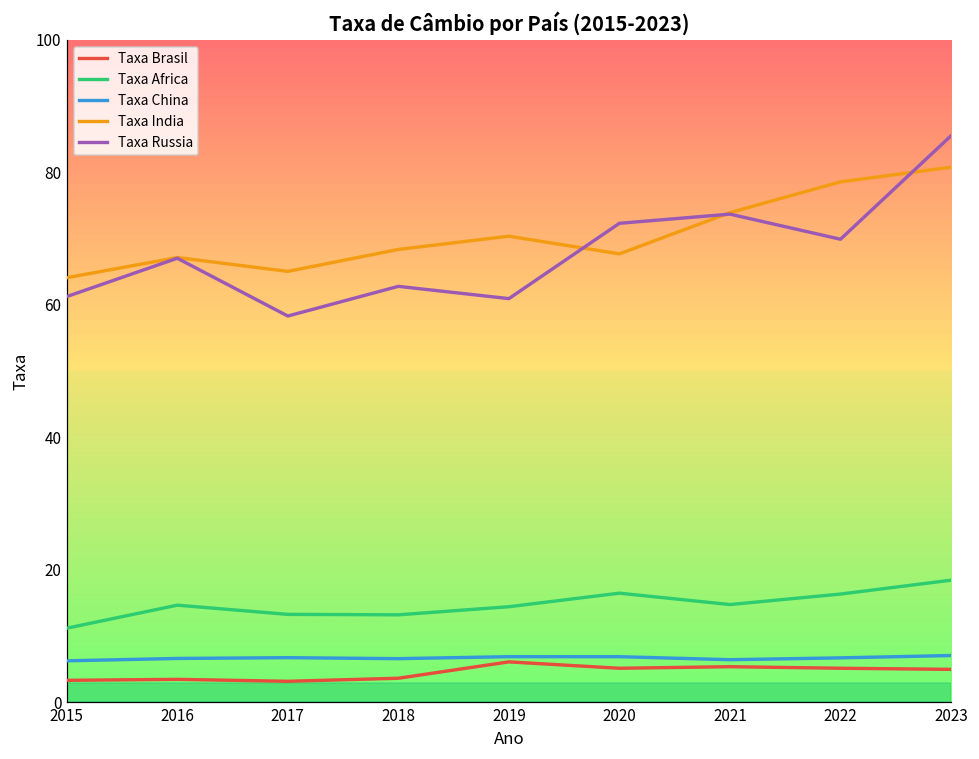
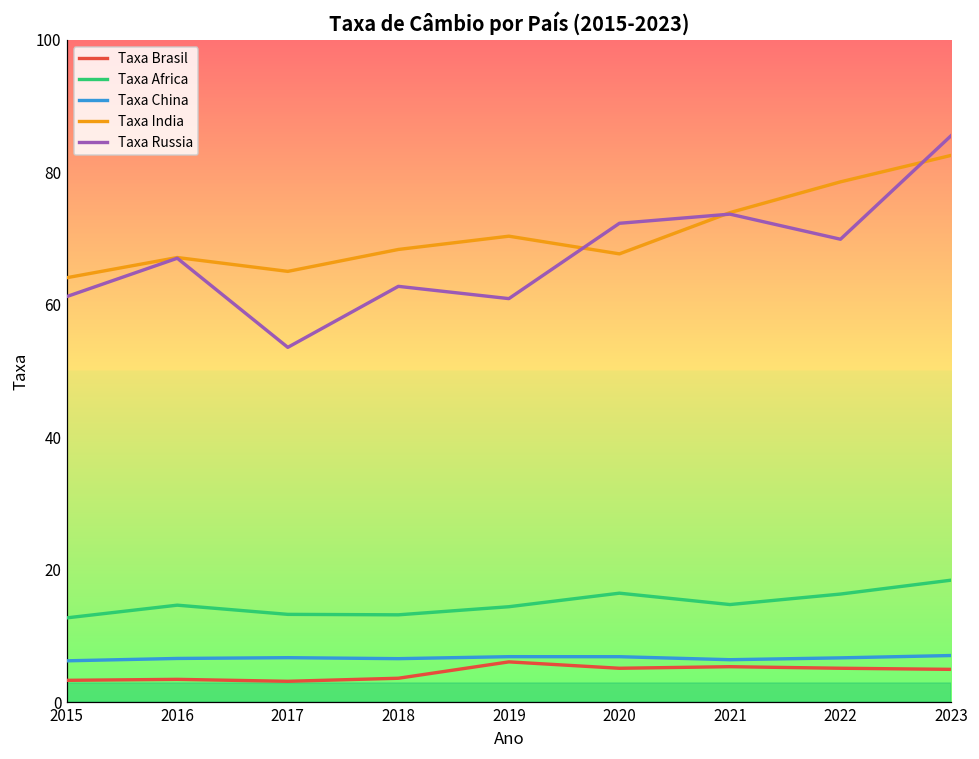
  {
    "Taxa Brasil": {
      "2015": 3,
      "2016": 3,
      "2017": 3,
      "2018": 4,
      "2019": 6,
      "2020": 5,
      "2021": 5,
      "2022": 5,
      "2023": 5
    },
    "Taxa Africa": {
-     "2015": 11,
+     "2015": 13,
      "2016": 15,
      "2017": 13,
      "2018": 13,
      "2019": 14,
      "2020": 16,
      "2021": 15,
      "2022": 16,
      "2023": 18
    },
    "Taxa China": {
      "2015": 6,
      "2016": 7,
      "2017": 7,
      "2018": 7,
      "2019": 7,
      "2020": 7,
      "2021": 6,
      "2022": 7,
      "2023": 7
    },
    "Taxa India": {
      "2015": 64,
      "2017": 65,
      "2018": 68,
      "2019": 70,
      "2020": 68,
      "2022": 79,
-     "2023": 81
+     "2023": 83
    },
    "Taxa Russia": {
      "2015": 61,
-     "2017": 58,
+     "2017": 54,
      "2018": 63,
      "2019": 61,
      "2020": 72,
      "2022": 70,
      "2023": 86
    }
  }
